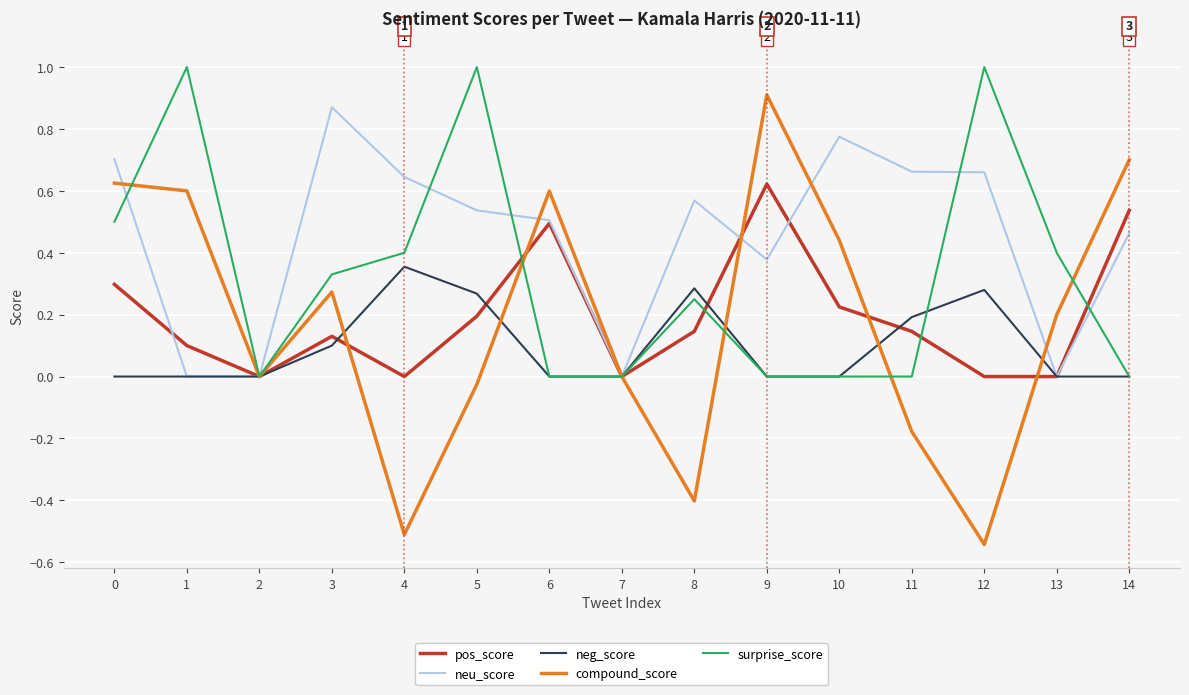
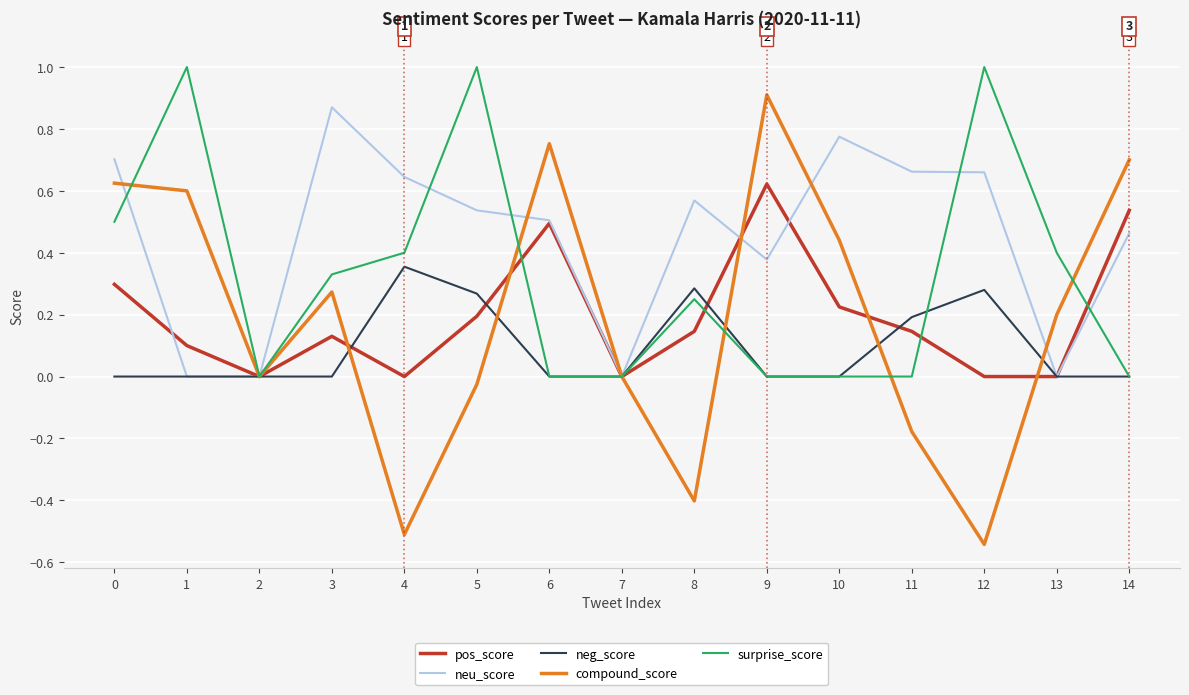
  {
    "pos_score": {
      "0": 0.30,
      "1": 0.10,
      "3": 0.13,
      "4": 0.00,
      "5": 0.20,
      "6": 0.50,
      "8": 0.15,
      "9": 0.62,
      "10": 0.23,
      "11": 0.15,
      "12": 0.00,
      "14": 0.54
    },
    "neu_score": {
      "0": 0.70,
      "3": 0.87,
      "4": 0.65,
      "5": 0.54,
      "6": 0.51,
      "8": 0.57,
      "9": 0.38,
      "10": 0.78,
      "11": 0.66,
      "12": 0.66,
      "14": 0.46
    },
    "neg_score": {
      "0": 0.0,
-     "3": 0.1,
+     "3": 0.0,
      "4": 0.36,
      "5": 0.27,
      "8": 0.29,
      "11": 0.2,
      "12": 0.28
    },
    "compound_score": {
      "0": 0.62,
      "1": 0.60,
      "3": 0.27,
      "4": -0.51,
      "5": -0.03,
-     "6": 0.60,
+     "6": 0.75,
      "8": -0.40,
      "9": 0.91,
      "10": 0.44,
      "11": -0.18,
      "12": -0.54,
      "13": 0.20,
      "14": 0.70
    },
    "surprise_score": {
      "0": 0.50,
      "1": 1.00,
      "3": 0.33,
      "4": 0.40,
      "5": 1.00,
      "8": 0.25,
      "11": 0.00,
      "12": 1.00,
      "13": 0.40
    }
  }
